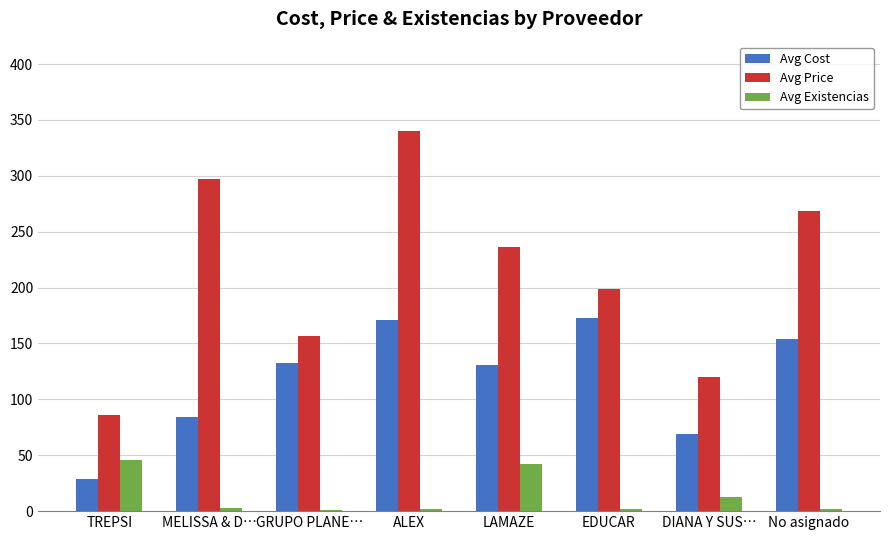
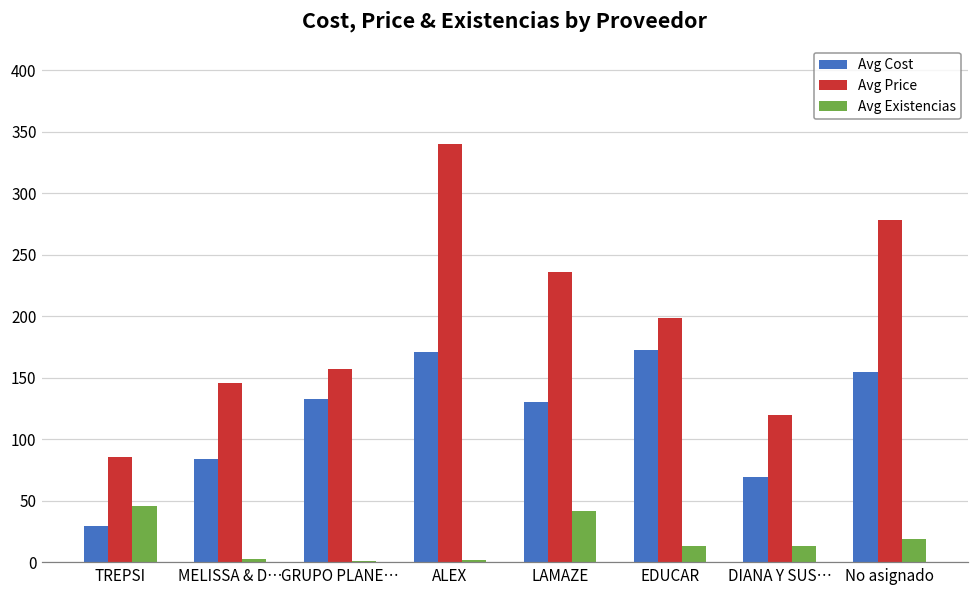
  {
    "Avg Cost": {
      "TREPSI": 29,
      "MELISSA & D…": 84,
      "GRUPO PLANE…": 133,
      "ALEX": 171,
      "LAMAZE": 130,
      "EDUCAR": 173,
      "DIANA Y SUS…": 69,
      "No asignado": 154
    },
    "Avg Price": {
      "TREPSI": 86,
-     "MELISSA & D…": 297,
+     "MELISSA & D…": 146,
      "GRUPO PLANE…": 157,
      "ALEX": 340,
      "LAMAZE": 236,
      "EDUCAR": 198,
      "DIANA Y SUS…": 120,
-     "No asignado": 268
+     "No asignado": 278
    },
    "Avg Existencias": {
      "TREPSI": 45,
      "MELISSA & D…": 3,
      "LAMAZE": 42,
-     "EDUCAR": 2,
+     "EDUCAR": 14,
      "DIANA Y SUS…": 13,
-     "No asignado": 2
+     "No asignado": 19
    }
  }
